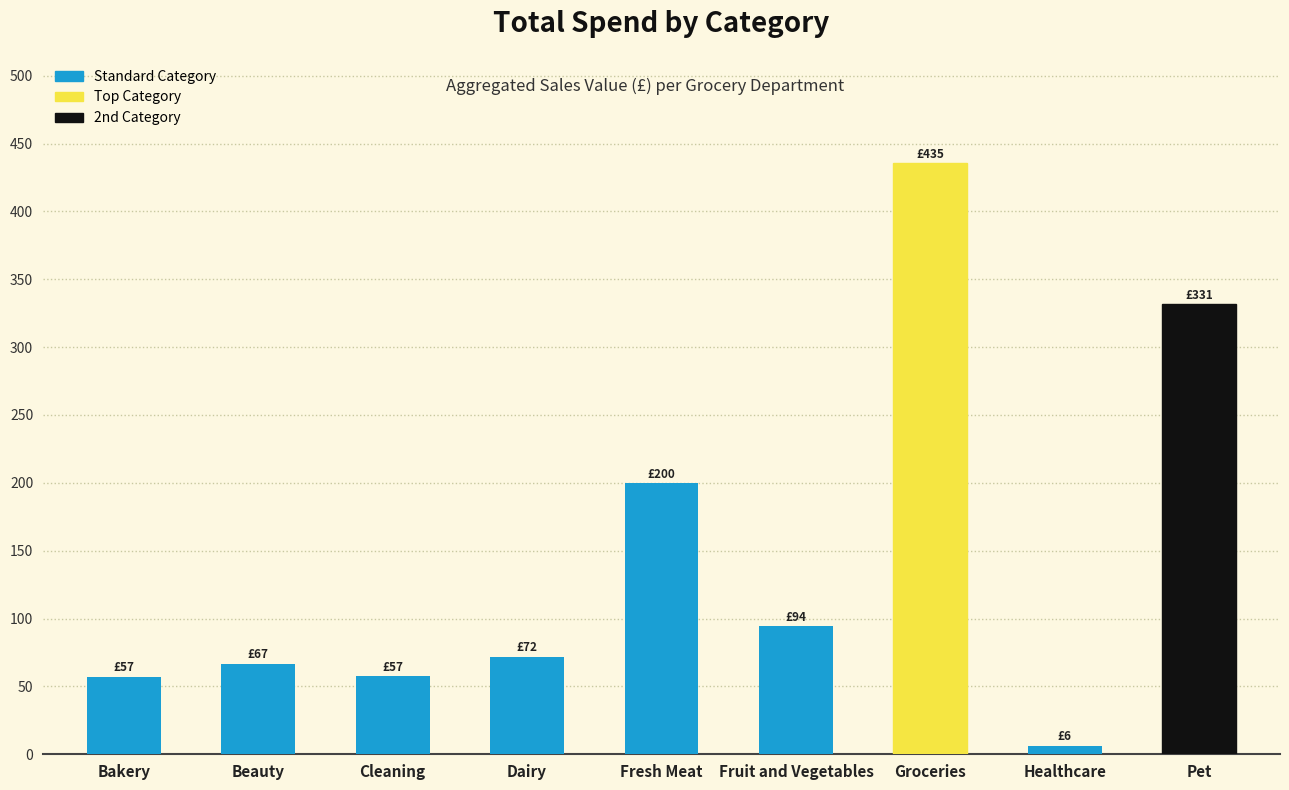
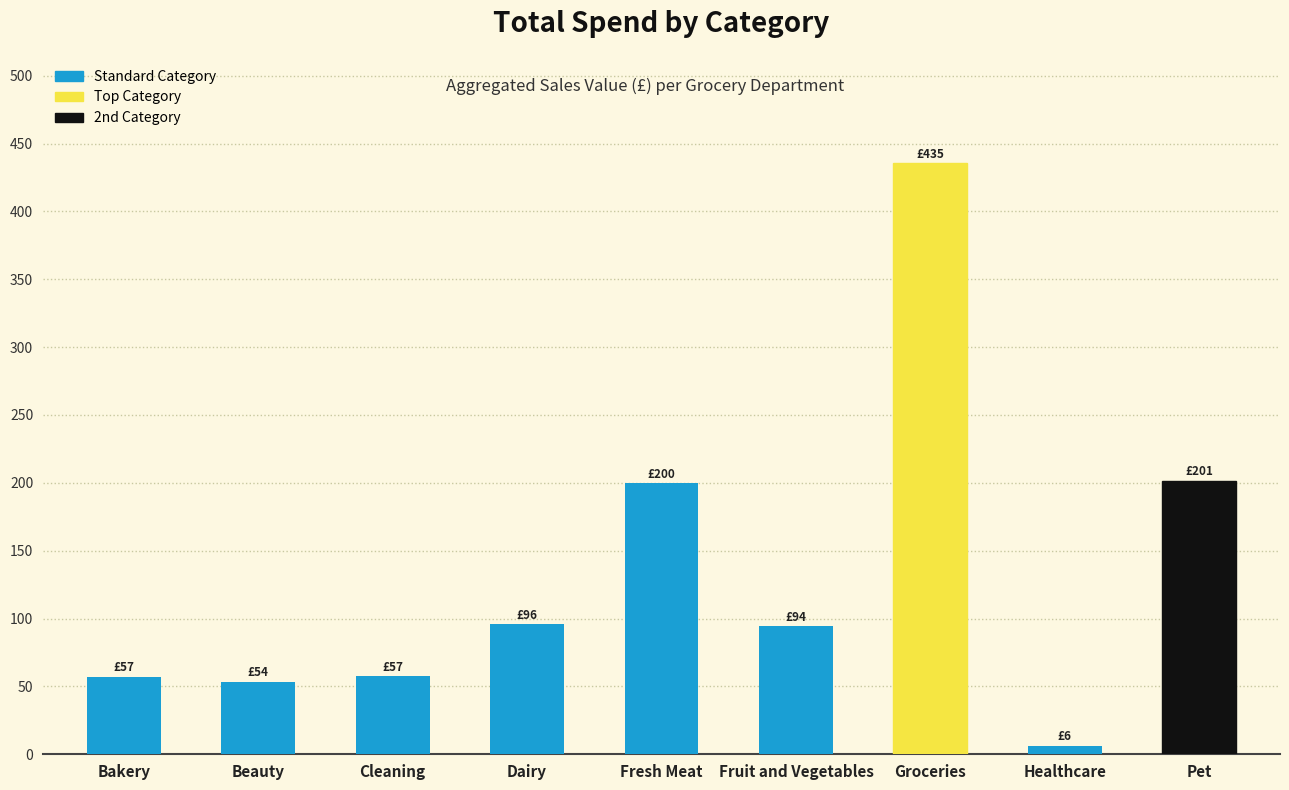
  {
    "Bakery": "£57",
-   "Beauty": "£67",
+   "Beauty": "£54",
    "Cleaning": "£57",
-   "Dairy": "£72",
+   "Dairy": "£96",
    "Fresh Meat": "£200",
    "Fruit and Vegetables": "£94",
    "Groceries": "£435",
    "Healthcare": "£6",
-   "Pet": "£331"
+   "Pet": "£201"
  }
